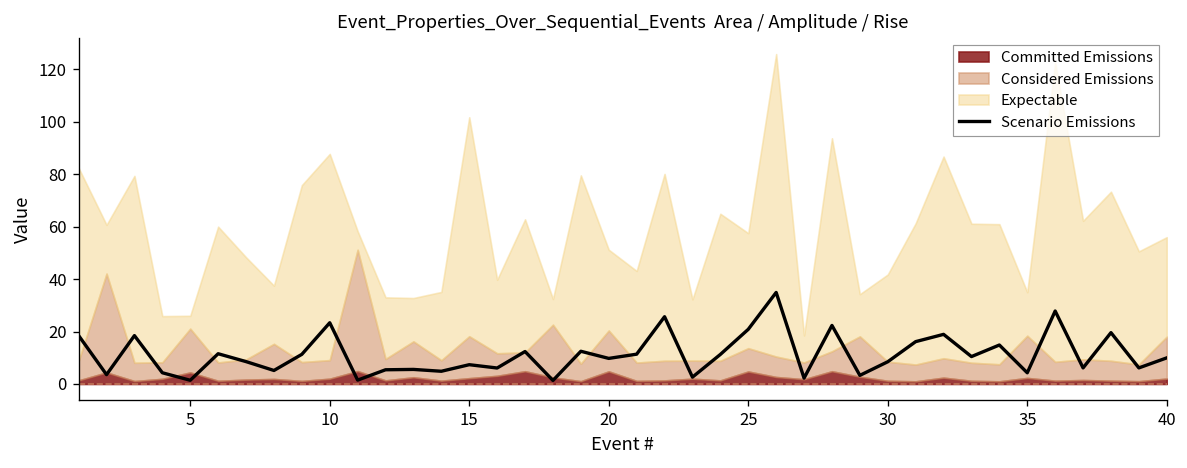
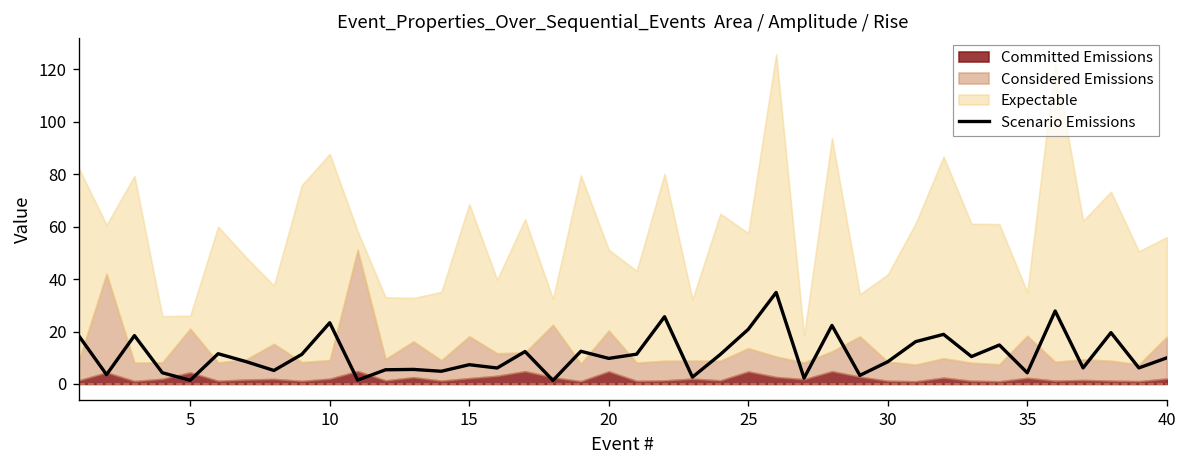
  {
    "Scenario Emissions": {
      "5": 1,
      "10": 23,
      "15": 7,
      "20": 10,
      "25": 21,
      "35": 4,
      "40": 10
    },
    "Committed Emissions": {
      "5": 4,
      "10": 2,
      "15": 2,
      "20": 5,
      "25": 5,
      "30": 1,
      "35": 2,
      "40": 2
    },
    "Considered Emissions": {
      "5": 17,
      "10": 7,
      "15": 16,
      "20": 16,
      "25": 9,
      "35": 16,
      "40": 16
    },
    "Expectable": {
      "5": 5,
      "10": 79,
-     "15": 84,
+     "15": 50,
      "20": 31,
      "25": 44,
      "30": 33,
      "35": 17,
      "40": 38
    }
  }
